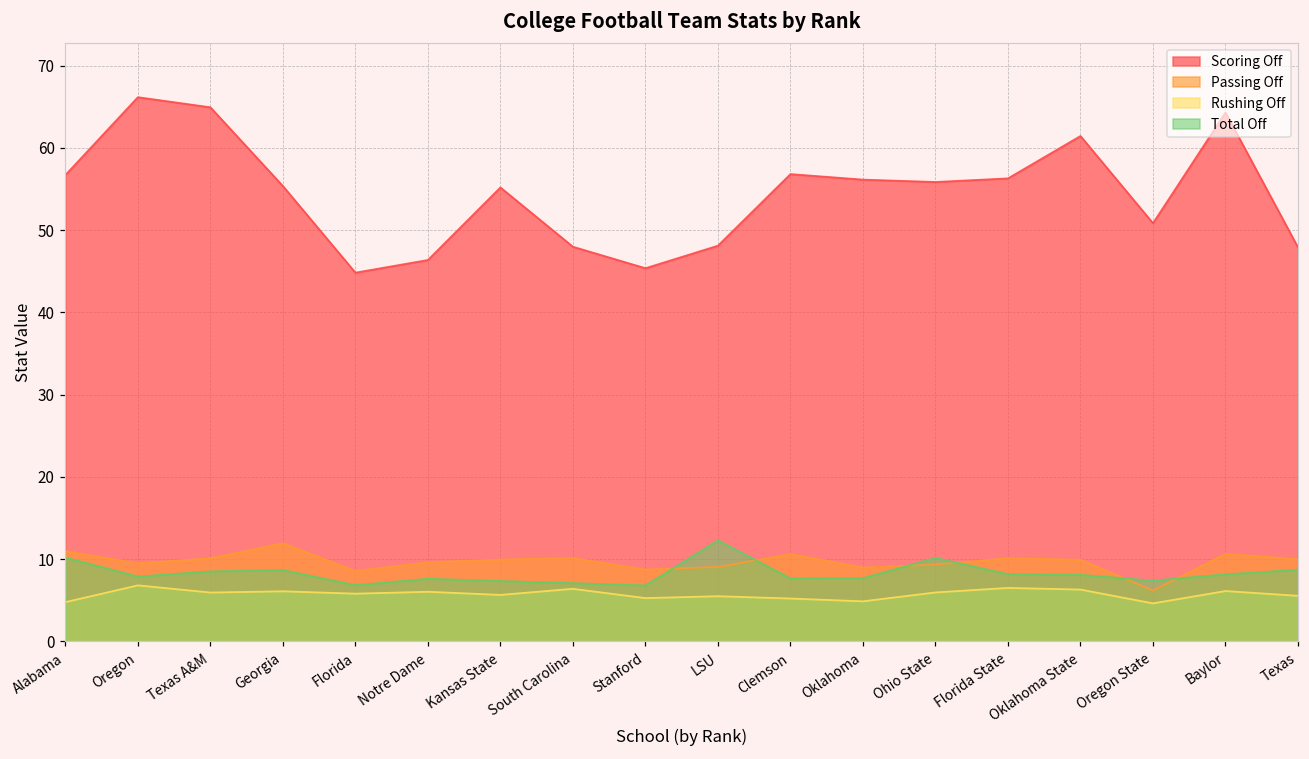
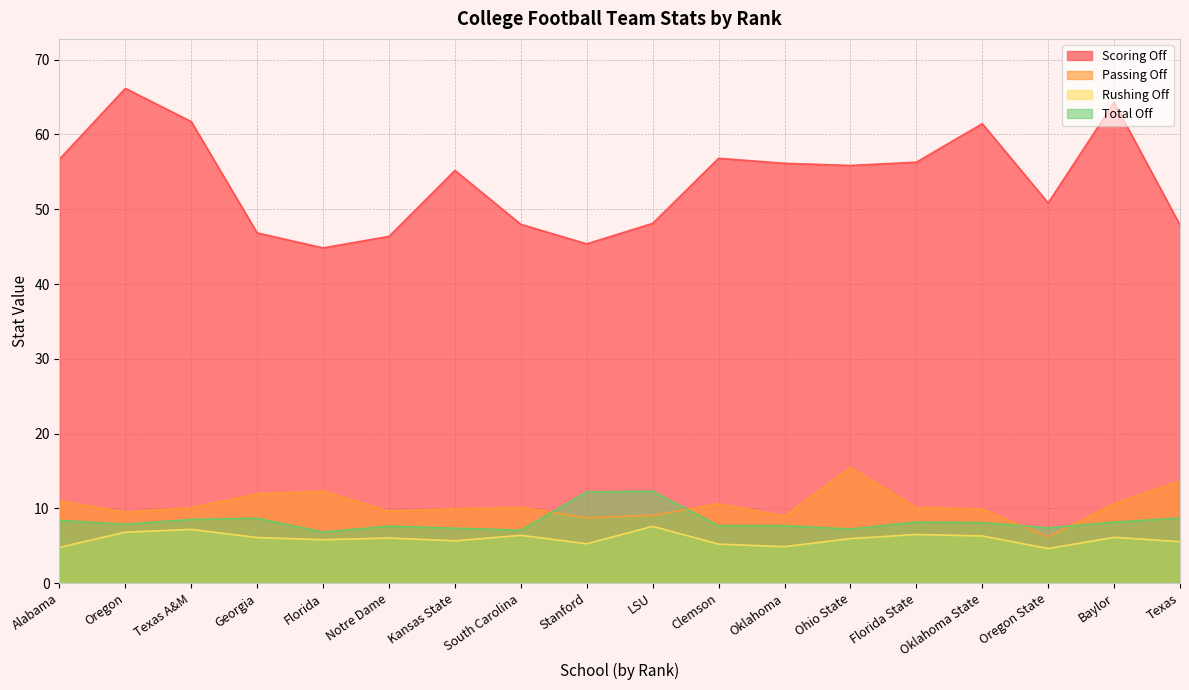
  {
    "Scoring Off": {
      "Alabama": 57,
      "Oregon": 66,
-     "Texas A&M": 65,
-     "Georgia": 55,
+     "Texas A&M": 62,
+     "Georgia": 47,
      "Florida": 45,
      "Notre Dame": 46,
      "Kansas State": 55,
      "South Carolina": 48,
      "Stanford": 45,
      "LSU": 48,
      "Clemson": 57,
      "Oklahoma": 56,
      "Ohio State": 56,
      "Florida State": 56,
      "Oklahoma State": 61,
      "Oregon State": 51,
      "Texas": 48
    },
    "Passing Off": {
      "Alabama": 11,
      "Oregon": 10,
      "Texas A&M": 10,
      "Georgia": 12,
-     "Florida": 9,
+     "Florida": 12,
      "Notre Dame": 10,
      "Kansas State": 10,
      "South Carolina": 10,
      "Stanford": 9,
      "LSU": 9,
      "Clemson": 11,
      "Oklahoma": 9,
-     "Ohio State": 9,
+     "Ohio State": 15,
      "Florida State": 10,
      "Oklahoma State": 10,
      "Oregon State": 6,
      "Baylor": 11,
-     "Texas": 10
+     "Texas": 14
    },
    "Rushing Off": {
      "Alabama": 5,
      "Oregon": 7,
-     "Texas A&M": 6,
+     "Texas A&M": 7,
      "Georgia": 6,
      "Florida": 6,
      "Notre Dame": 6,
      "Kansas State": 6,
      "South Carolina": 6,
      "Stanford": 5,
-     "LSU": 6,
+     "LSU": 8,
      "Clemson": 5,
      "Oklahoma": 5,
      "Ohio State": 6,
      "Florida State": 7,
      "Oklahoma State": 6,
      "Oregon State": 5,
      "Baylor": 6,
      "Texas": 6
    },
    "Total Off": {
-     "Alabama": 10,
+     "Alabama": 8,
      "Oregon": 8,
      "Texas A&M": 9,
      "Georgia": 9,
      "Florida": 7,
      "Notre Dame": 8,
      "Kansas State": 7,
      "South Carolina": 7,
-     "Stanford": 7,
+     "Stanford": 12,
      "LSU": 12,
      "Clemson": 8,
      "Oklahoma": 8,
-     "Ohio State": 10,
+     "Ohio State": 7,
      "Florida State": 8,
      "Oklahoma State": 8,
      "Oregon State": 7,
      "Baylor": 8,
      "Texas": 9
    }
  }
